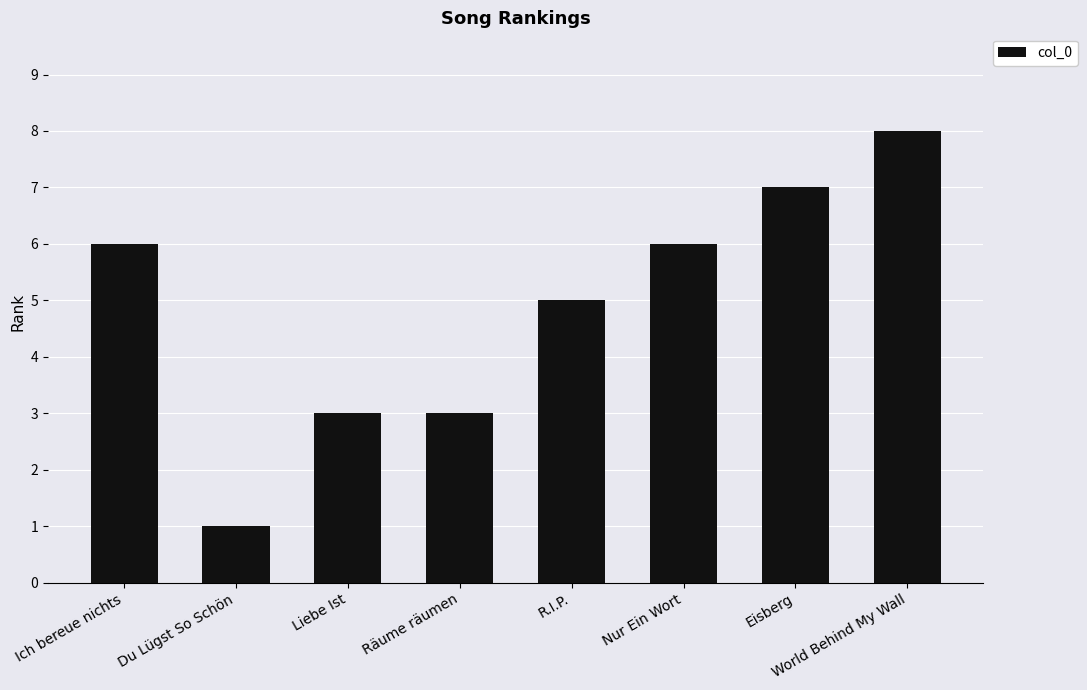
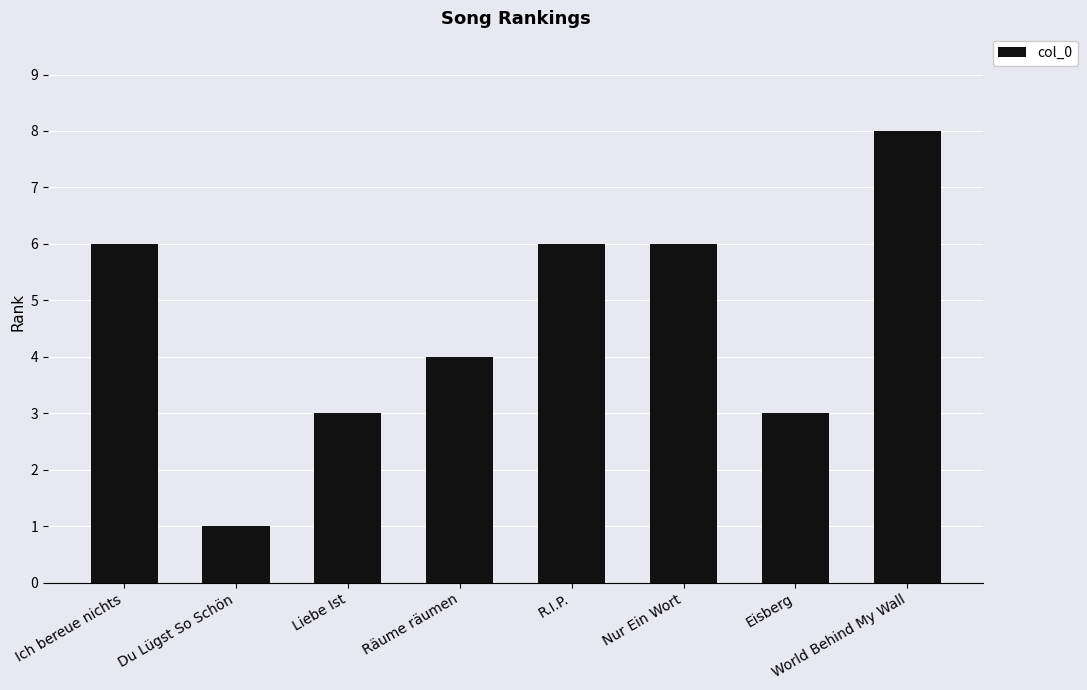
  {
    "Ich bereue nichts": 6,
    "Du Lügst So Schön": 1,
    "Liebe Ist": 3,
-   "Räume räumen": 3,
-   "R.I.P.": 5,
+   "Räume räumen": 4,
+   "R.I.P.": 6,
    "Nur Ein Wort": 6,
-   "Eisberg": 7,
+   "Eisberg": 3,
    "World Behind My Wall": 8
  }
